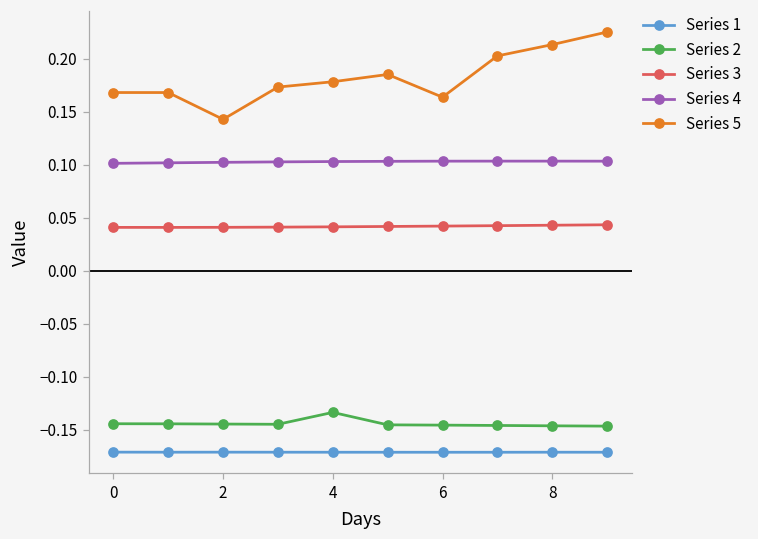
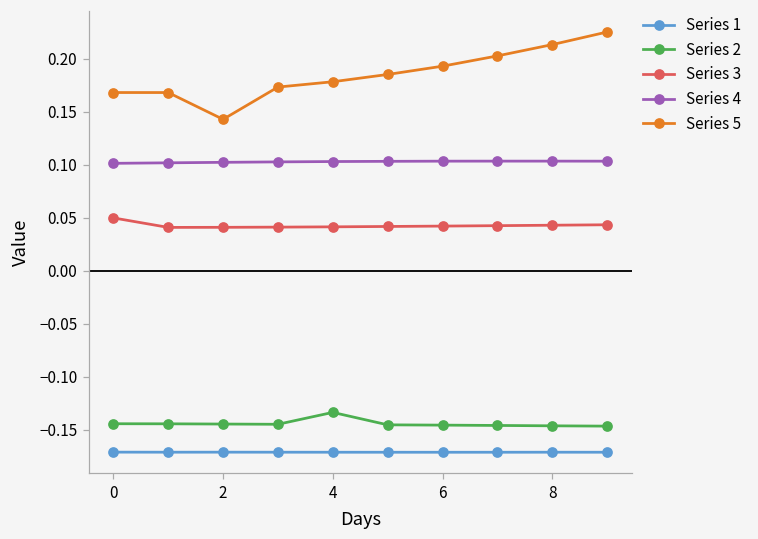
  {
    "Series 1": {
      "0": -0.17,
      "2": -0.17,
      "4": -0.17,
      "6": -0.17,
      "8": -0.17
    },
    "Series 2": {
      "0": -0.14,
      "2": -0.14,
      "4": -0.13,
      "6": -0.15,
      "8": -0.15
    },
    "Series 3": {
-     "0": 0.04,
+     "0": 0.05,
      "2": 0.04,
      "4": 0.04,
      "6": 0.04,
      "8": 0.04
    },
    "Series 4": {
      "0": 0.10,
      "2": 0.10,
      "4": 0.10,
      "6": 0.10,
      "8": 0.10
    },
    "Series 5": {
      "0": 0.17,
      "2": 0.14,
      "4": 0.18,
-     "6": 0.16,
+     "6": 0.19,
      "8": 0.21
    }
  }
